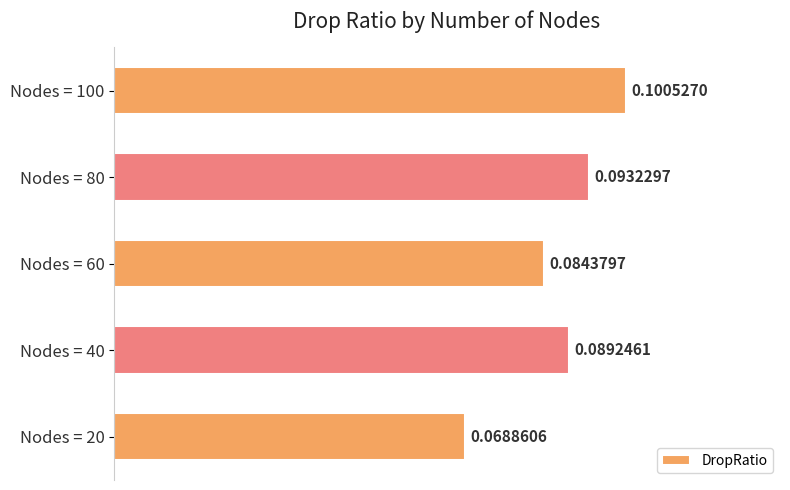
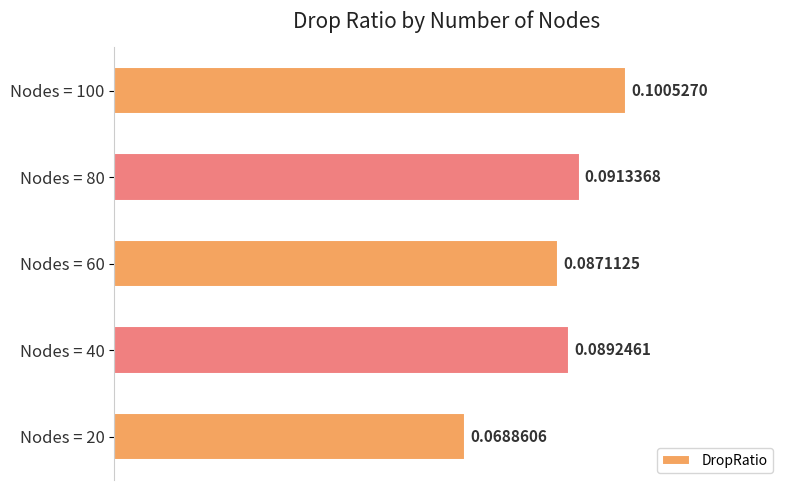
  {
    "Nodes = 100": 0.1005270,
-   "Nodes = 80": 0.0932297,
-   "Nodes = 60": 0.0843797,
+   "Nodes = 80": 0.0913368,
+   "Nodes = 60": 0.0871125,
    "Nodes = 40": 0.0892461,
    "Nodes = 20": 0.0688606
  }
